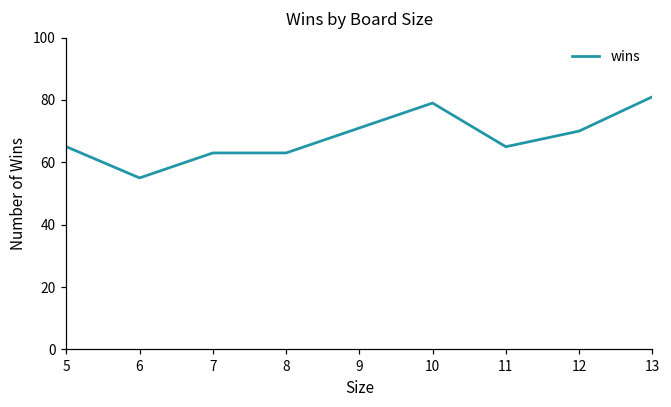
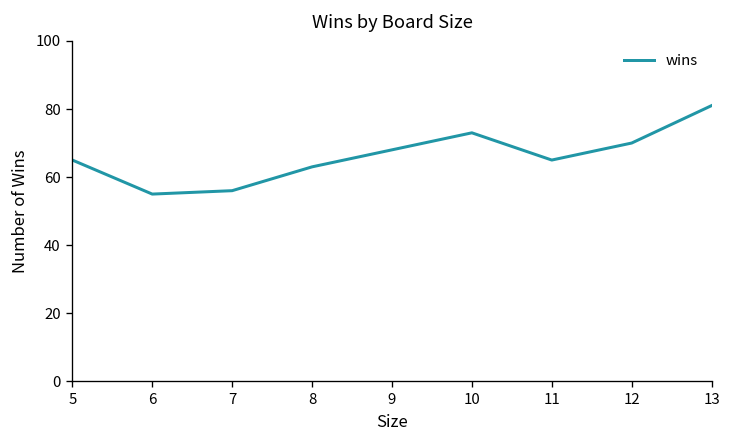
  {
    "5": 65,
    "6": 55,
-   "7": 63,
+   "7": 56,
    "8": 63,
-   "9": 71,
-   "10": 79,
+   "9": 68,
+   "10": 73,
    "11": 65,
    "12": 70,
    "13": 81
  }
